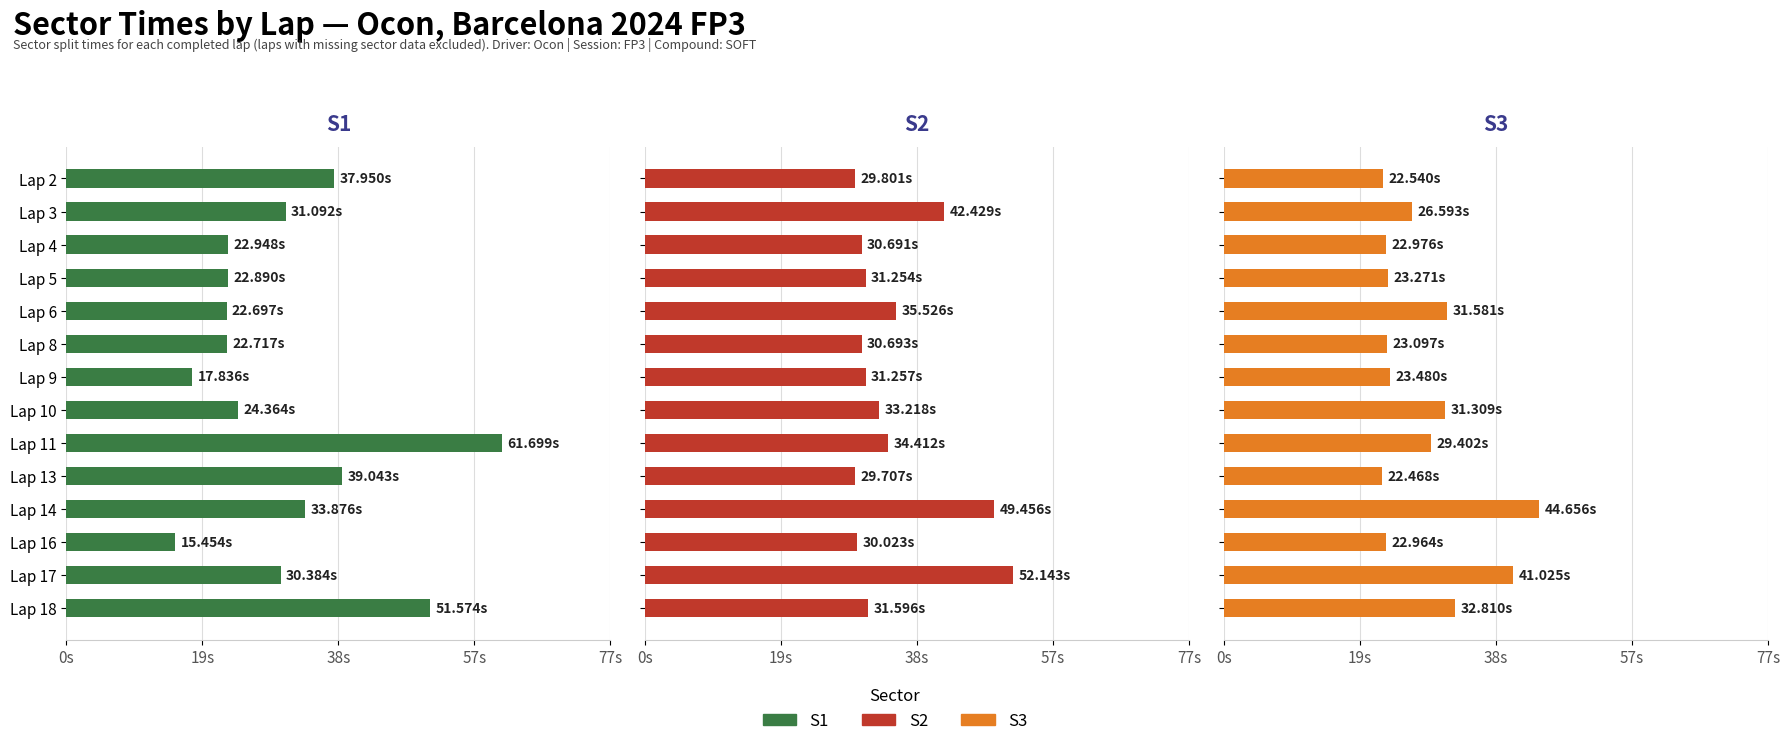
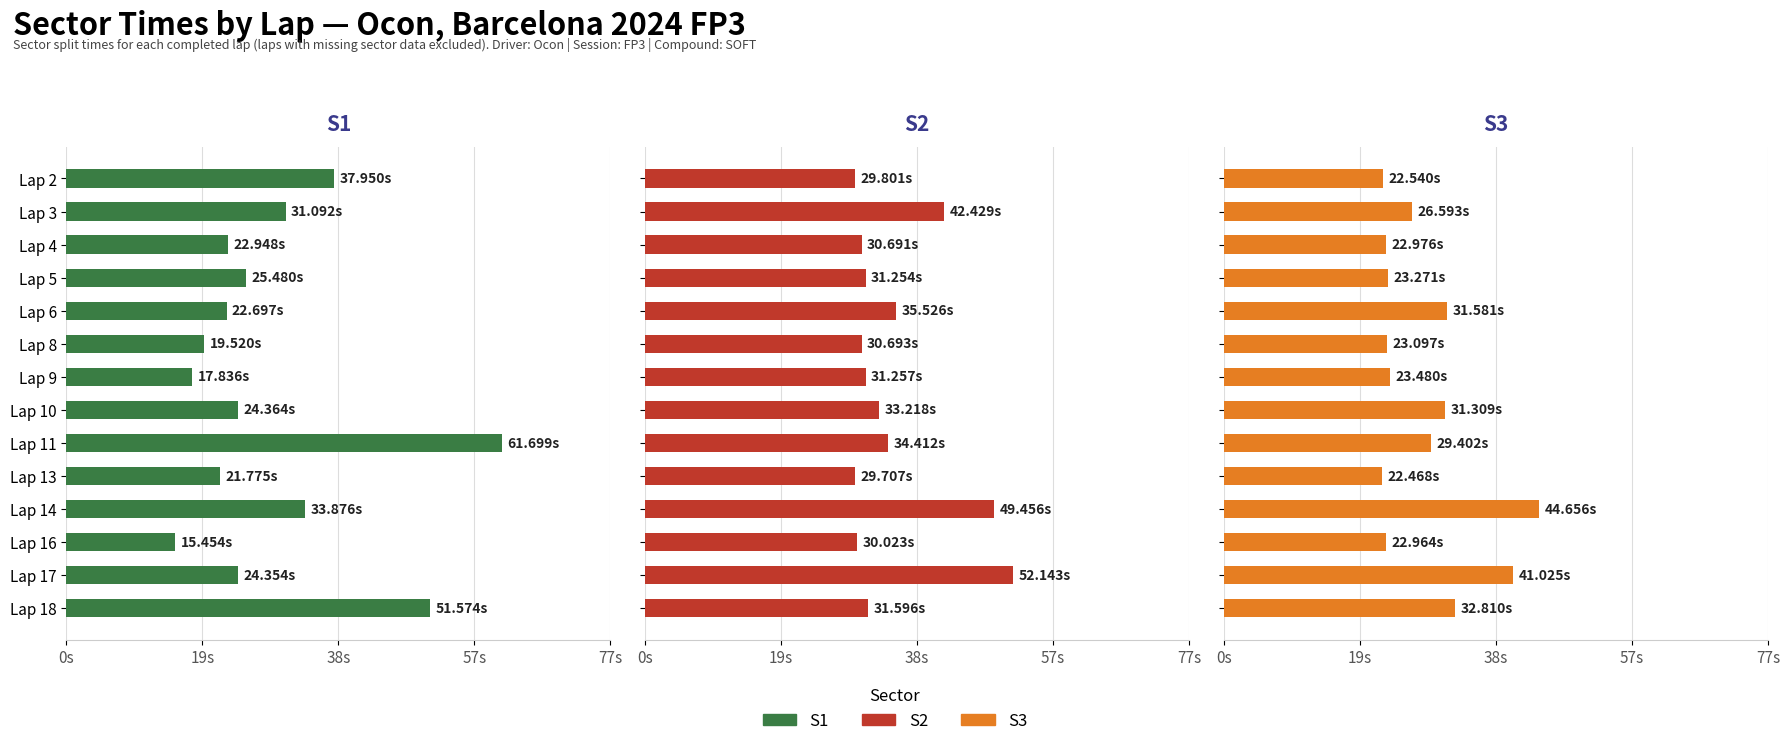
  {
    "S1": {
      "Lap 2": "37.950s",
      "Lap 3": "31.092s",
      "Lap 4": "22.948s",
-     "Lap 5": "22.890s",
+     "Lap 5": "25.480s",
      "Lap 6": "22.697s",
-     "Lap 8": "22.717s",
+     "Lap 8": "19.520s",
      "Lap 9": "17.836s",
      "Lap 10": "24.364s",
      "Lap 11": "61.699s",
-     "Lap 13": "39.043s",
+     "Lap 13": "21.775s",
      "Lap 14": "33.876s",
      "Lap 16": "15.454s",
-     "Lap 17": "30.384s",
+     "Lap 17": "24.354s",
      "Lap 18": "51.574s"
    }
  }
